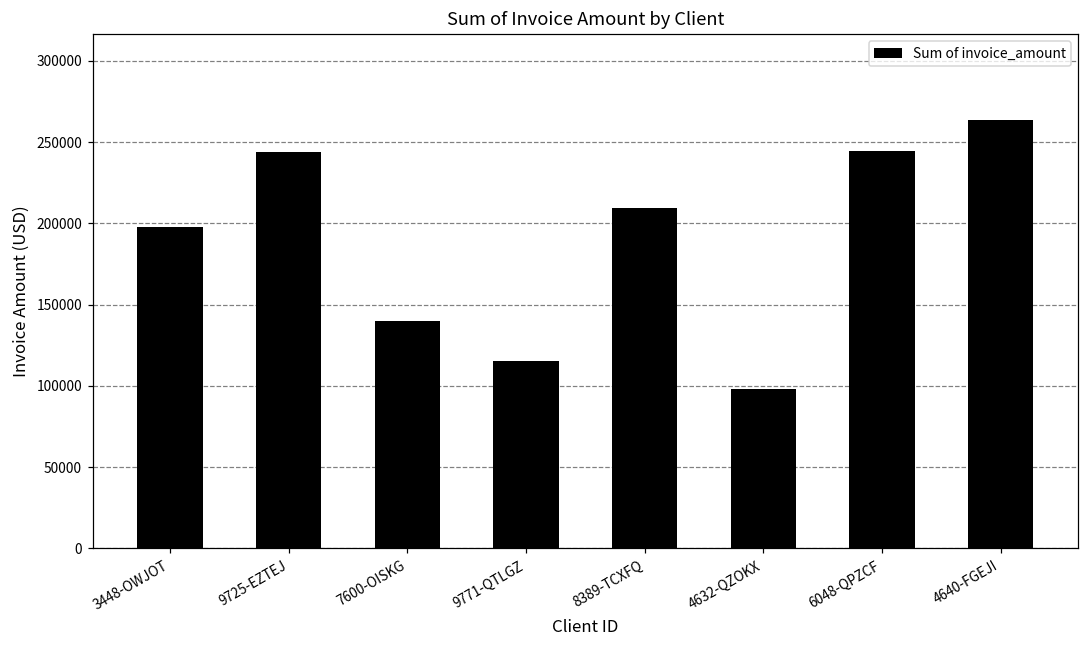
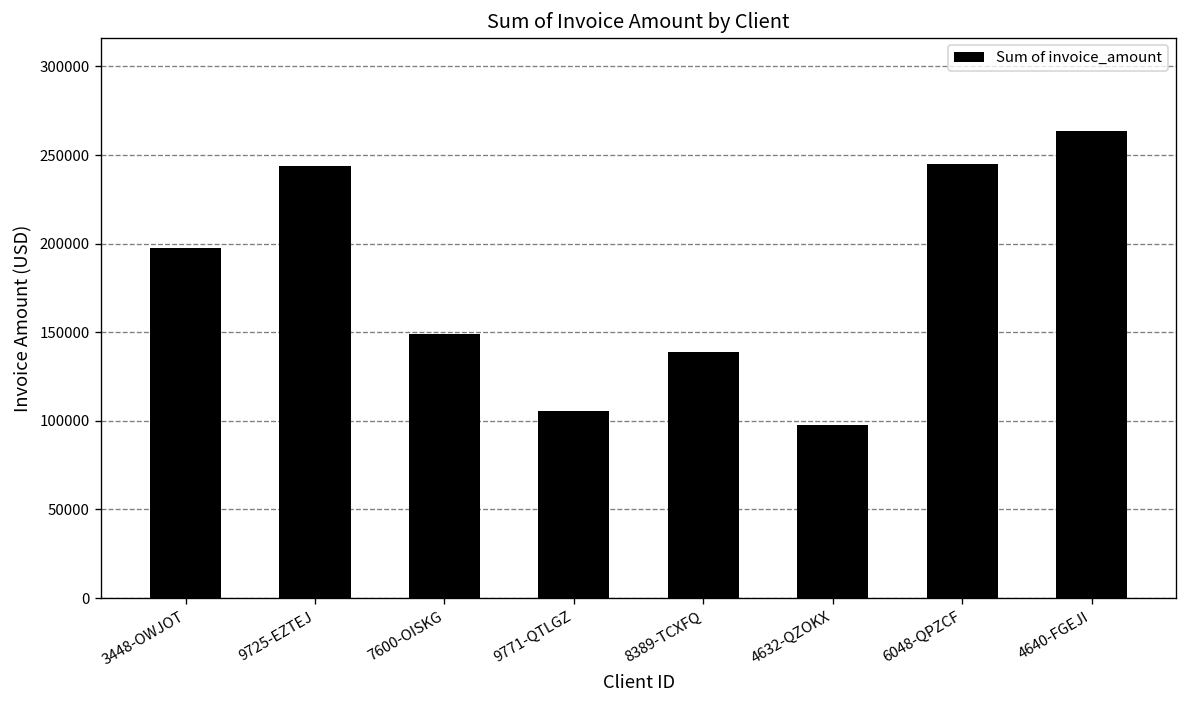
  {
    "3448-OWJOT": 198000,
    "9725-EZTEJ": 244000,
-   "7600-OISKG": 140000,
-   "9771-QTLGZ": 115000,
-   "8389-TCXFQ": 210000,
+   "7600-OISKG": 149000,
+   "9771-QTLGZ": 105000,
+   "8389-TCXFQ": 139000,
    "4632-QZOKX": 98000,
    "6048-QPZCF": 245000,
    "4640-FGEJI": 264000
  }
